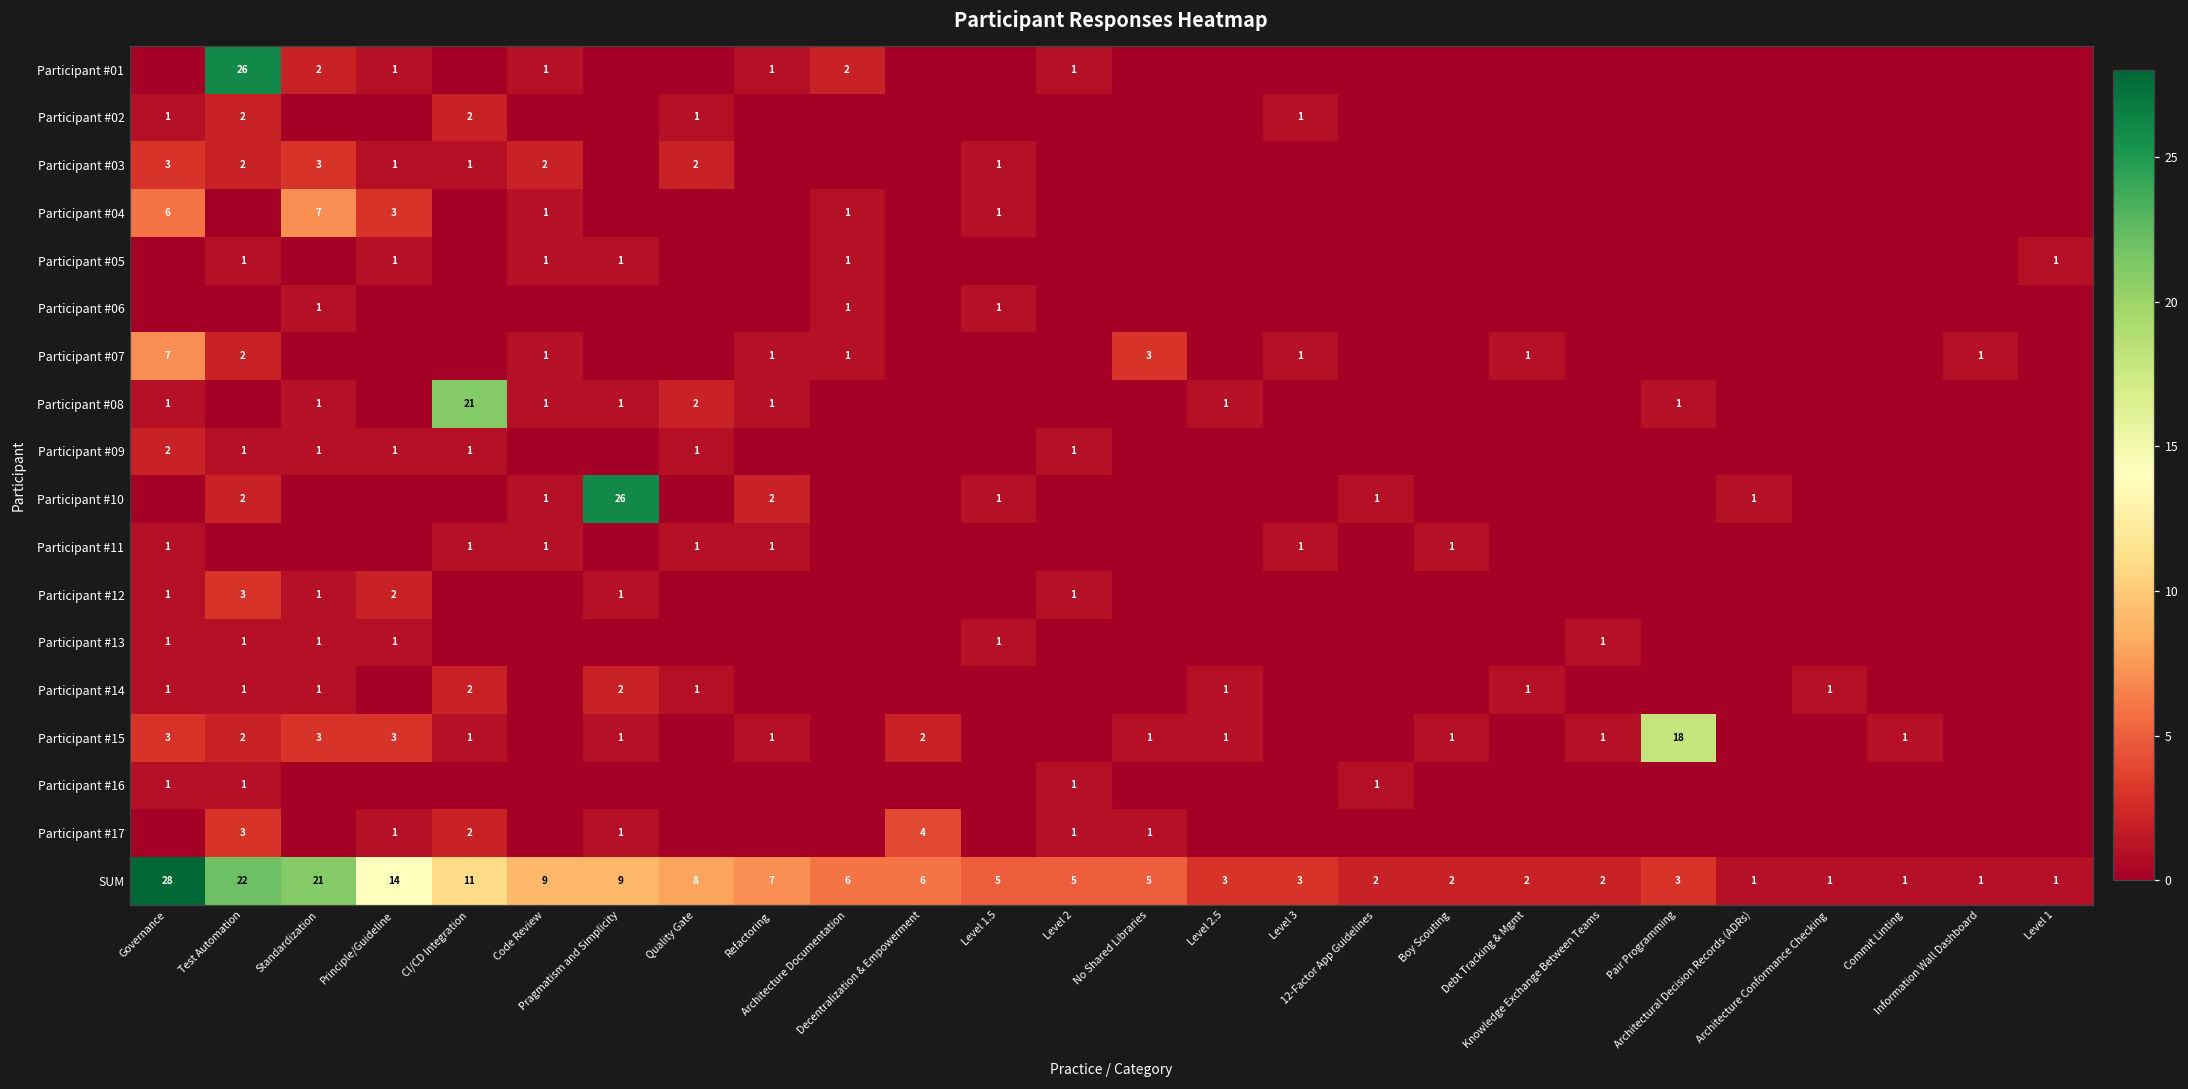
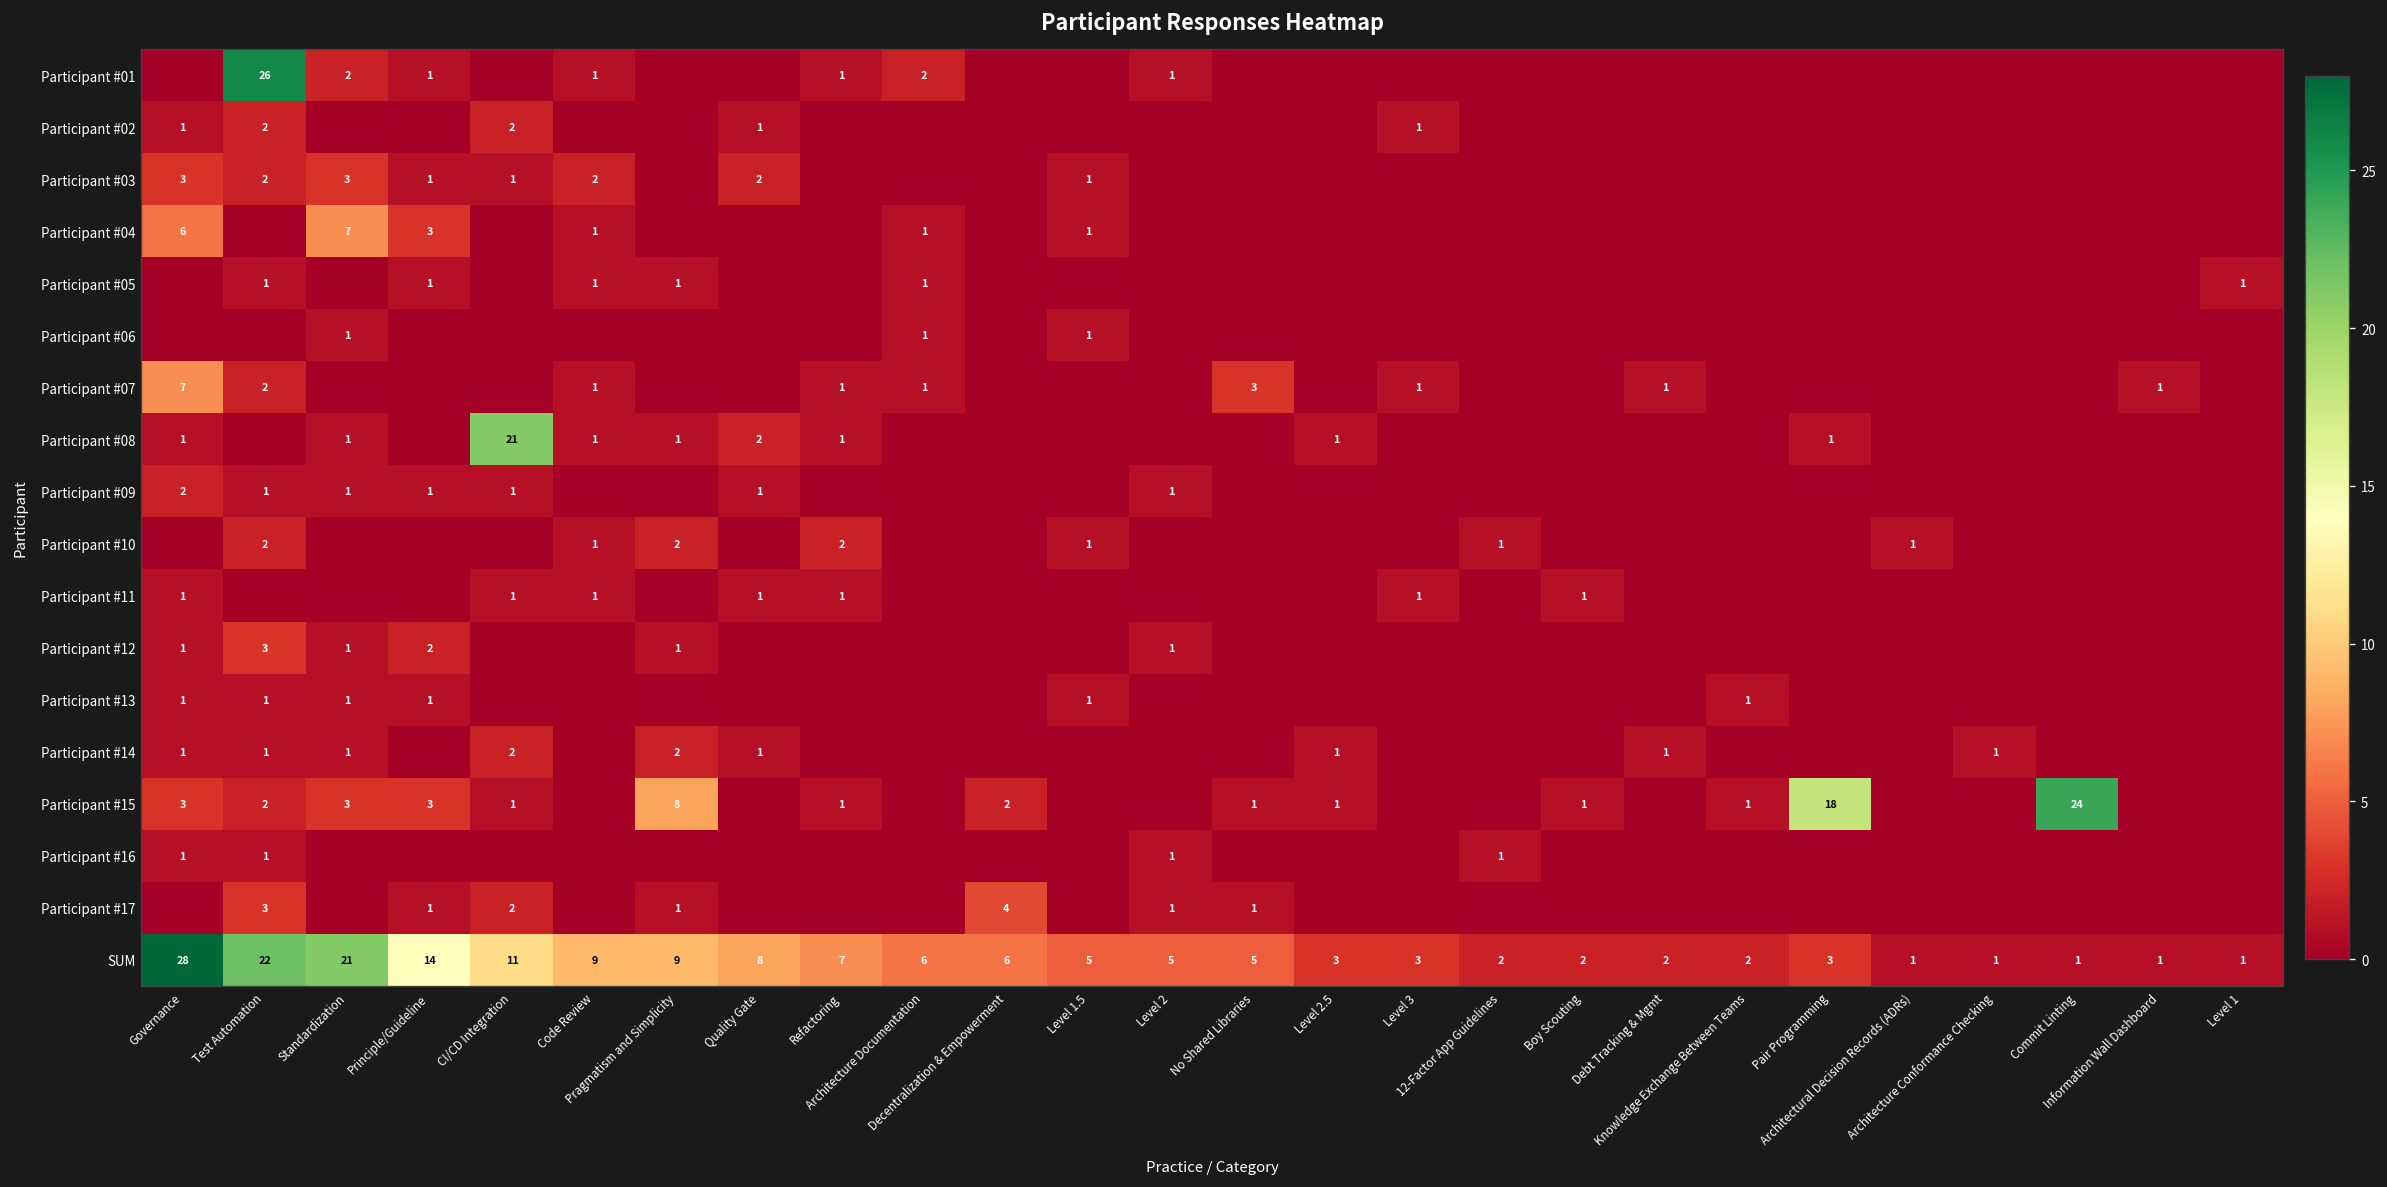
  {
    "Participant #01": {
      "Test Automation": 26,
      "Standardization": 2,
      "Principle/Guideline": 1,
      "Code Review": 1,
      "Refactoring": 1,
      "Architecture Documentation": 2,
      "Level 2": 1
    },
    "Participant #02": {
      "Governance": 1,
      "Test Automation": 2,
      "CI/CD Integration": 2,
      "Quality Gate": 1,
      "Level 3": 1
    },
    "Participant #03": {
      "Governance": 3,
      "Test Automation": 2,
      "Standardization": 3,
      "Principle/Guideline": 1,
      "CI/CD Integration": 1,
      "Code Review": 2,
      "Quality Gate": 2,
      "Level 1.5": 1
    },
    "Participant #04": {
      "Governance": 6,
      "Standardization": 7,
      "Principle/Guideline": 3,
      "Code Review": 1,
      "Architecture Documentation": 1,
      "Level 1.5": 1
    },
    "Participant #05": {
      "Test Automation": 1,
      "Principle/Guideline": 1,
      "Code Review": 1,
      "Pragmatism and Simplicity": 1,
      "Architecture Documentation": 1,
      "Level 1": 1
    },
    "Participant #06": {
      "Standardization": 1,
      "Architecture Documentation": 1,
      "Level 1.5": 1
    },
    "Participant #07": {
      "Governance": 7,
      "Test Automation": 2,
      "Code Review": 1,
      "Refactoring": 1,
      "Architecture Documentation": 1,
      "No Shared Libraries": 3,
      "Level 3": 1,
      "Debt Tracking & Mgmt": 1,
      "Information Wall Dashboard": 1
    },
    "Participant #08": {
      "Governance": 1,
      "Standardization": 1,
      "CI/CD Integration": 21,
      "Code Review": 1,
      "Pragmatism and Simplicity": 1,
      "Quality Gate": 2,
      "Refactoring": 1,
      "Level 2.5": 1,
      "Pair Programming": 1
    },
    "Participant #09": {
      "Governance": 2,
      "Test Automation": 1,
      "Standardization": 1,
      "Principle/Guideline": 1,
      "CI/CD Integration": 1,
      "Quality Gate": 1,
      "Level 2": 1
    },
    "Participant #10": {
      "Test Automation": 2,
      "Code Review": 1,
-     "Pragmatism and Simplicity": 26,
+     "Pragmatism and Simplicity": 2,
      "Refactoring": 2,
      "Level 1.5": 1,
      "12-Factor App Guidelines": 1,
      "Architectural Decision Records (ADRs)": 1
    },
    "Participant #11": {
      "Governance": 1,
      "CI/CD Integration": 1,
      "Code Review": 1,
      "Quality Gate": 1,
      "Refactoring": 1,
      "Level 3": 1,
      "Boy Scouting": 1
    },
    "Participant #12": {
      "Governance": 1,
      "Test Automation": 3,
      "Standardization": 1,
      "Principle/Guideline": 2,
      "Pragmatism and Simplicity": 1,
      "Level 2": 1
    },
    "Participant #13": {
      "Governance": 1,
      "Test Automation": 1,
      "Standardization": 1,
      "Principle/Guideline": 1,
      "Level 1.5": 1,
      "Knowledge Exchange Between Teams": 1
    },
    "Participant #14": {
      "Governance": 1,
      "Test Automation": 1,
      "Standardization": 1,
      "CI/CD Integration": 2,
      "Pragmatism and Simplicity": 2,
      "Quality Gate": 1,
      "Level 2.5": 1,
      "Debt Tracking & Mgmt": 1,
      "Architecture Conformance Checking": 1
    },
    "Participant #15": {
      "Governance": 3,
      "Test Automation": 2,
      "Standardization": 3,
      "Principle/Guideline": 3,
      "CI/CD Integration": 1,
-     "Pragmatism and Simplicity": 1,
+     "Pragmatism and Simplicity": 8,
      "Refactoring": 1,
      "Decentralization & Empowerment": 2,
      "No Shared Libraries": 1,
      "Level 2.5": 1,
      "Boy Scouting": 1,
      "Knowledge Exchange Between Teams": 1,
      "Pair Programming": 18,
-     "Commit Linting": 1
+     "Commit Linting": 24
    },
    "Participant #16": {
      "Governance": 1,
      "Test Automation": 1,
      "Level 2": 1,
      "12-Factor App Guidelines": 1
    },
    "Participant #17": {
      "Test Automation": 3,
      "Principle/Guideline": 1,
      "CI/CD Integration": 2,
      "Pragmatism and Simplicity": 1,
      "Decentralization & Empowerment": 4,
      "Level 2": 1,
      "No Shared Libraries": 1
    },
    "SUM": {
      "Governance": 28,
      "Test Automation": 22,
      "Standardization": 21,
      "Principle/Guideline": 14,
      "CI/CD Integration": 11,
      "Code Review": 9,
      "Pragmatism and Simplicity": 9,
      "Quality Gate": 8,
      "Refactoring": 7,
      "Architecture Documentation": 6,
      "Decentralization & Empowerment": 6,
      "Level 1.5": 5,
      "Level 2": 5,
      "No Shared Libraries": 5,
      "Level 2.5": 3,
      "Level 3": 3,
      "12-Factor App Guidelines": 2,
      "Boy Scouting": 2,
      "Debt Tracking & Mgmt": 2,
      "Knowledge Exchange Between Teams": 2,
      "Pair Programming": 3,
      "Architectural Decision Records (ADRs)": 1,
      "Architecture Conformance Checking": 1,
      "Commit Linting": 1,
      "Information Wall Dashboard": 1,
      "Level 1": 1
    }
  }
